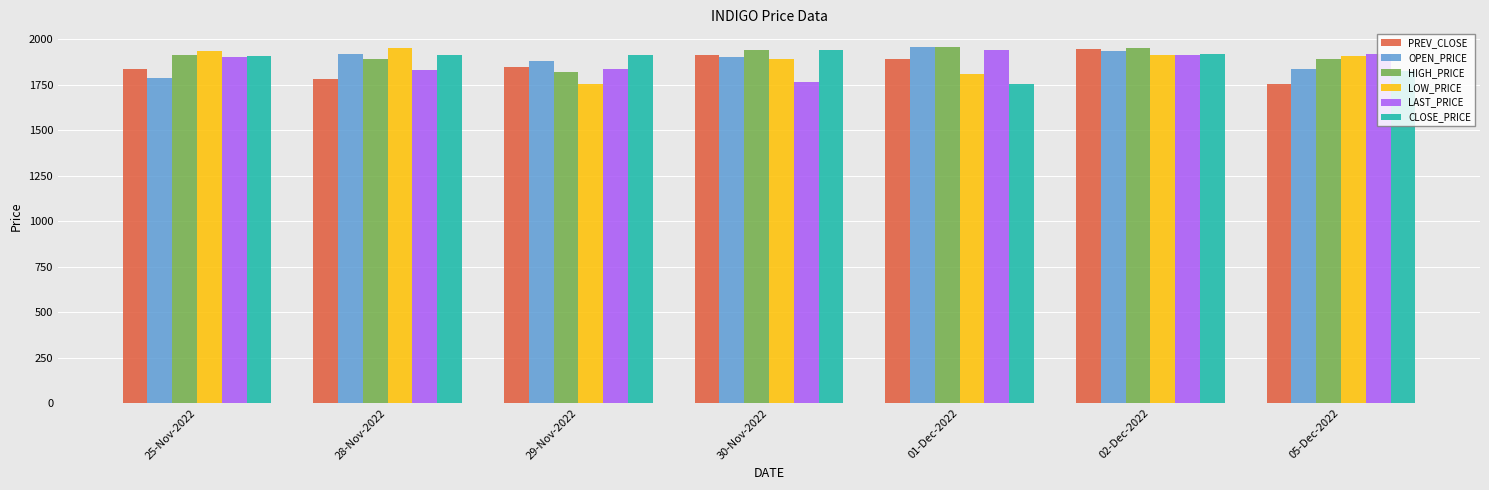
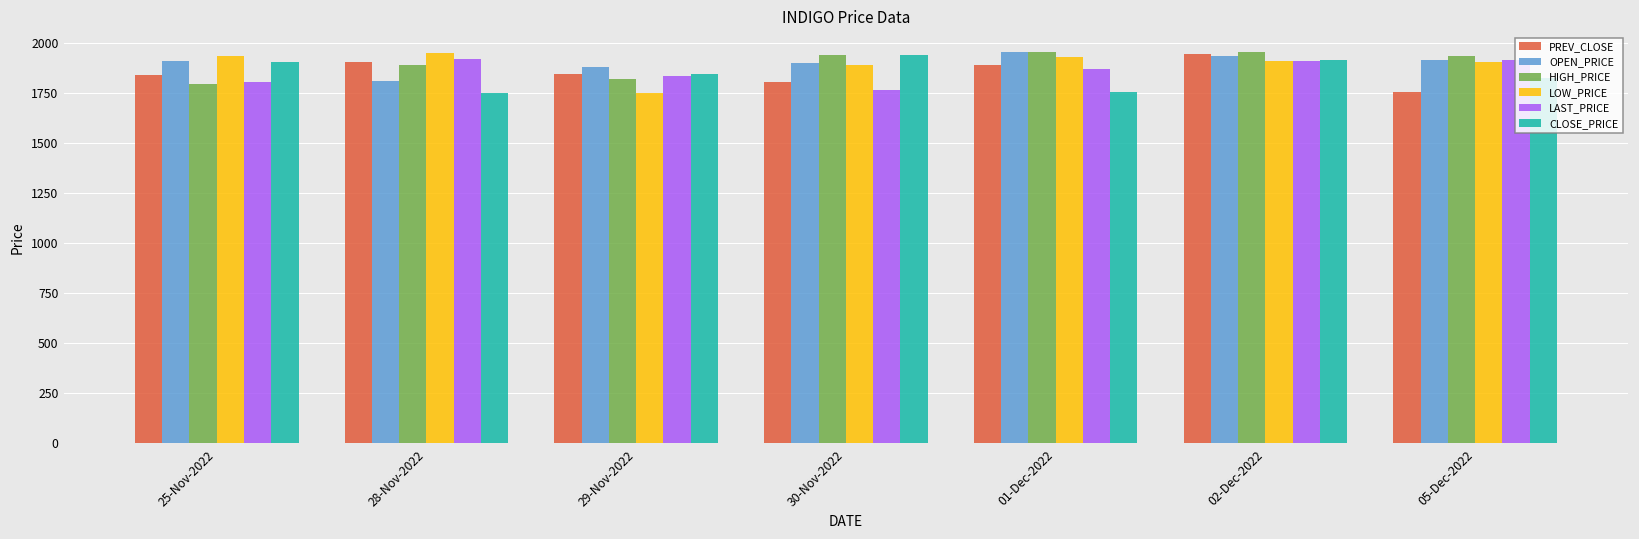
  {
    "PREV_CLOSE": {
      "25-Nov-2022": 1840,
-     "28-Nov-2022": 1780,
+     "28-Nov-2022": 1910,
      "29-Nov-2022": 1850,
-     "30-Nov-2022": 1910,
+     "30-Nov-2022": 1810,
      "01-Dec-2022": 1890,
      "02-Dec-2022": 1940,
      "05-Dec-2022": 1750
    },
    "OPEN_PRICE": {
-     "25-Nov-2022": 1780,
-     "28-Nov-2022": 1920,
+     "25-Nov-2022": 1910,
+     "28-Nov-2022": 1810,
      "29-Nov-2022": 1880,
      "30-Nov-2022": 1900,
      "01-Dec-2022": 1960,
      "02-Dec-2022": 1940,
-     "05-Dec-2022": 1840
+     "05-Dec-2022": 1920
    },
    "HIGH_PRICE": {
-     "25-Nov-2022": 1910,
+     "25-Nov-2022": 1800,
      "28-Nov-2022": 1890,
      "29-Nov-2022": 1820,
      "30-Nov-2022": 1940,
      "01-Dec-2022": 1960,
      "02-Dec-2022": 1950,
-     "05-Dec-2022": 1890
+     "05-Dec-2022": 1930
    },
    "LOW_PRICE": {
      "25-Nov-2022": 1930,
      "28-Nov-2022": 1950,
      "29-Nov-2022": 1750,
      "30-Nov-2022": 1890,
-     "01-Dec-2022": 1810,
+     "01-Dec-2022": 1930,
      "02-Dec-2022": 1910,
      "05-Dec-2022": 1910
    },
    "LAST_PRICE": {
-     "25-Nov-2022": 1900,
-     "28-Nov-2022": 1830,
+     "25-Nov-2022": 1800,
+     "28-Nov-2022": 1920,
      "29-Nov-2022": 1840,
      "30-Nov-2022": 1760,
-     "01-Dec-2022": 1940,
+     "01-Dec-2022": 1870,
      "02-Dec-2022": 1910
    },
    "CLOSE_PRICE": {
      "25-Nov-2022": 1910,
-     "28-Nov-2022": 1910,
-     "29-Nov-2022": 1910,
+     "28-Nov-2022": 1750,
+     "29-Nov-2022": 1850,
      "30-Nov-2022": 1940,
      "01-Dec-2022": 1750,
      "02-Dec-2022": 1920
    }
  }
